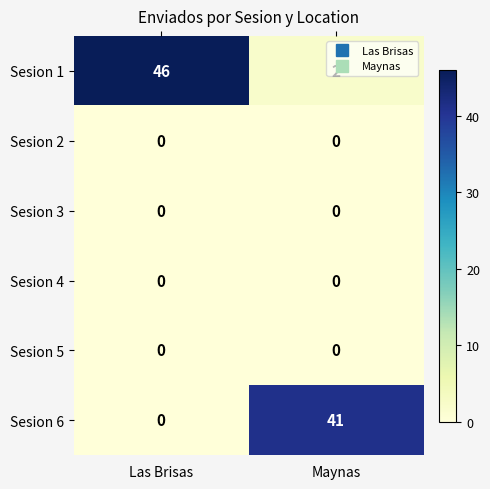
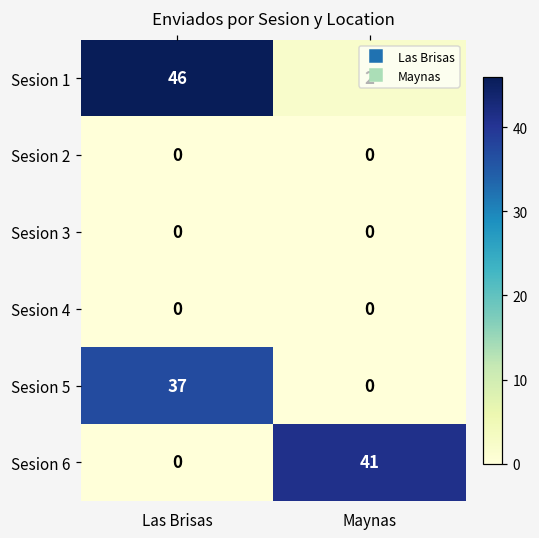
  {
    "Sesion 1": {
      "Las Brisas": 46
    },
    "Sesion 2": {
      "Las Brisas": 0,
      "Maynas": 0
    },
    "Sesion 3": {
      "Las Brisas": 0,
      "Maynas": 0
    },
    "Sesion 4": {
      "Las Brisas": 0,
      "Maynas": 0
    },
    "Sesion 5": {
-     "Las Brisas": 0,
+     "Las Brisas": 37,
      "Maynas": 0
    },
    "Sesion 6": {
      "Las Brisas": 0,
      "Maynas": 41
    }
  }
